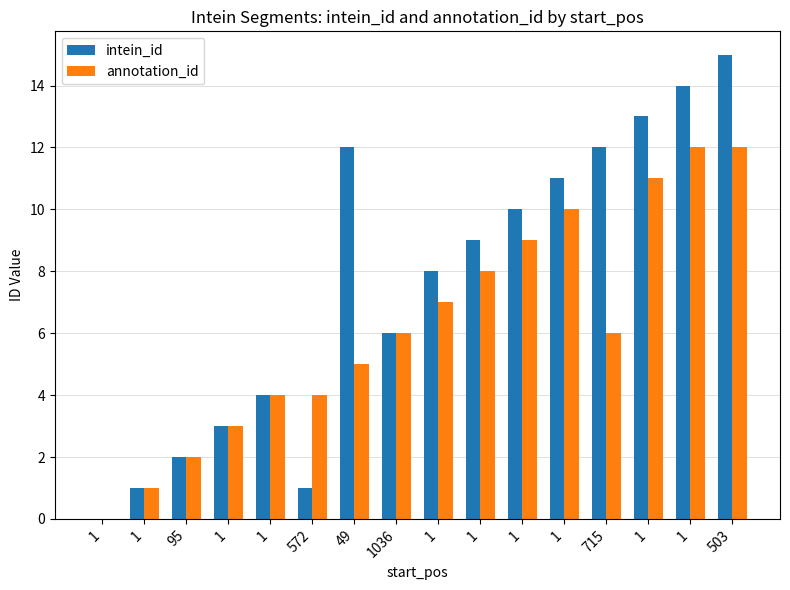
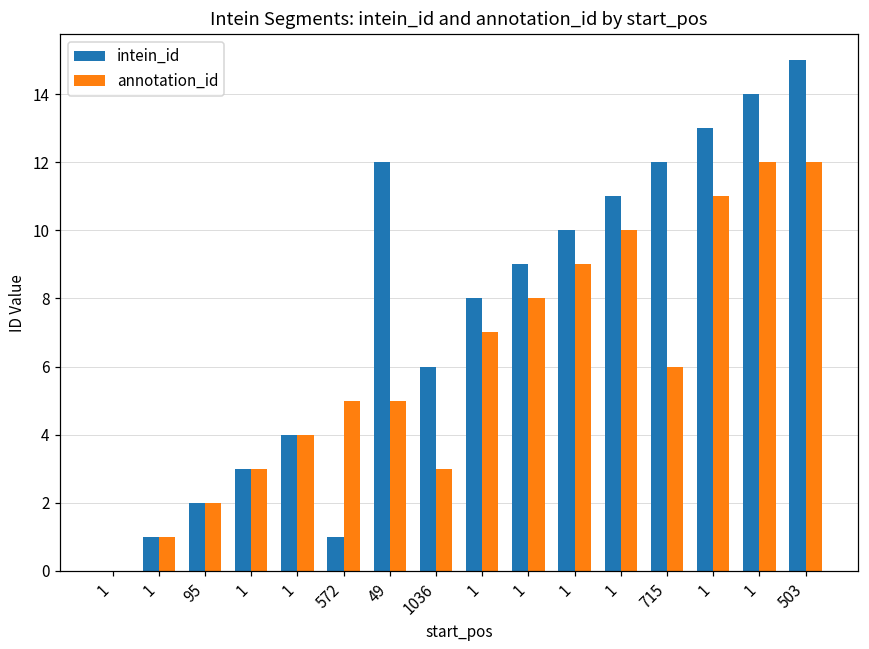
  {
    "intein_id": {
      "95": 2,
      "572": 1,
      "49": 12,
      "1036": 6,
      "715": 12,
      "503": 15
    },
    "annotation_id": {
      "95": 2,
-     "572": 4,
+     "572": 5,
      "49": 5,
-     "1036": 6,
+     "1036": 3,
      "715": 6,
      "503": 12
    }
  }
